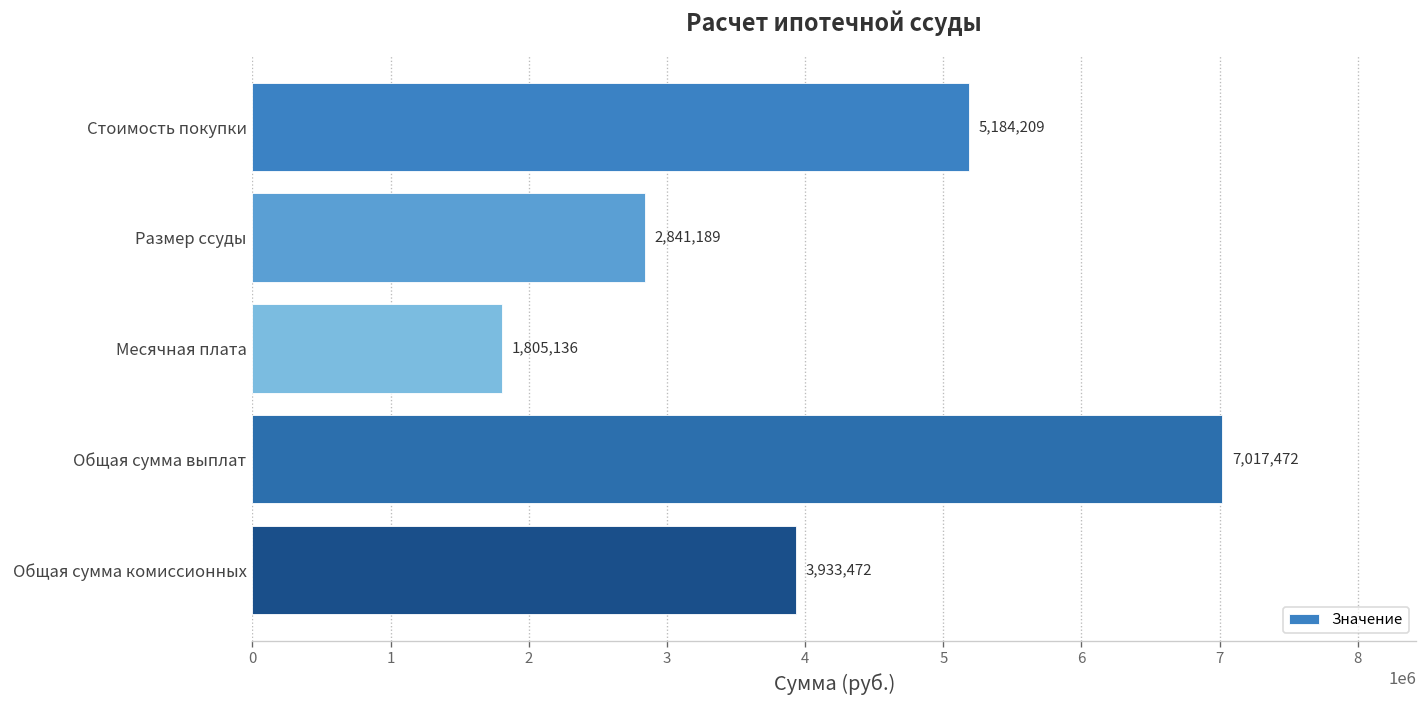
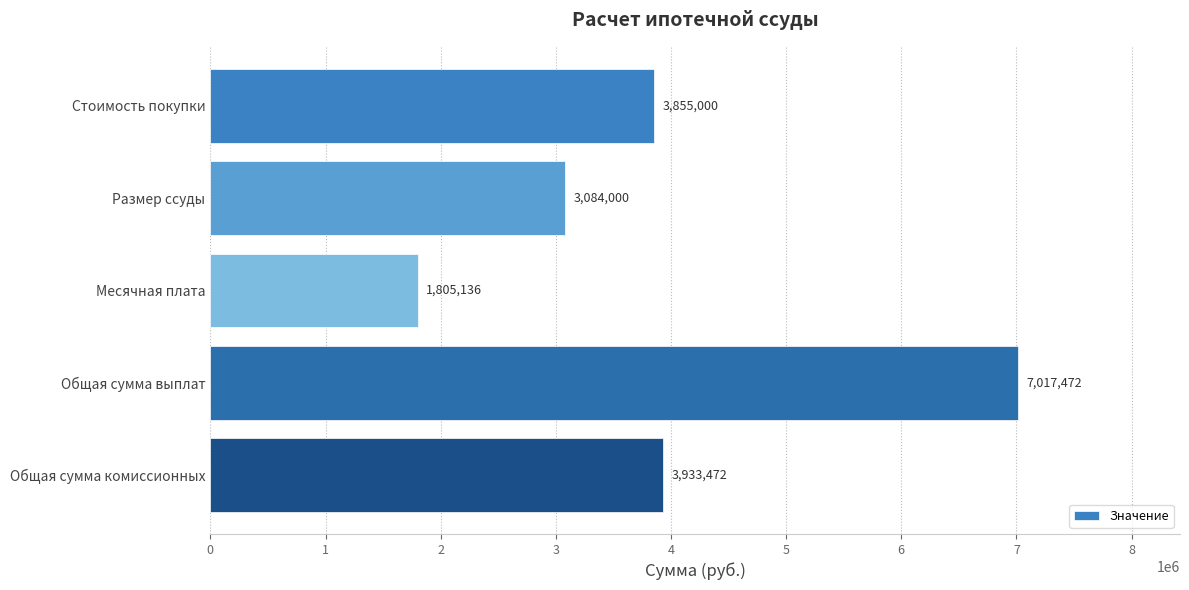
  {
-   "Стоимость покупки": "5,184,209",
-   "Размер ссуды": "2,841,189",
+   "Стоимость покупки": "3,855,000",
+   "Размер ссуды": "3,084,000",
    "Месячная плата": "1,805,136",
    "Общая сумма выплат": "7,017,472",
    "Общая сумма комиссионных": "3,933,472"
  }
